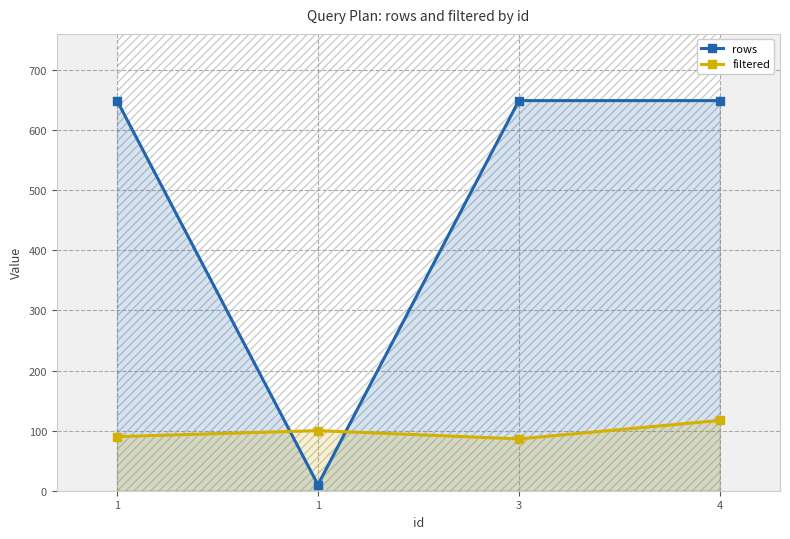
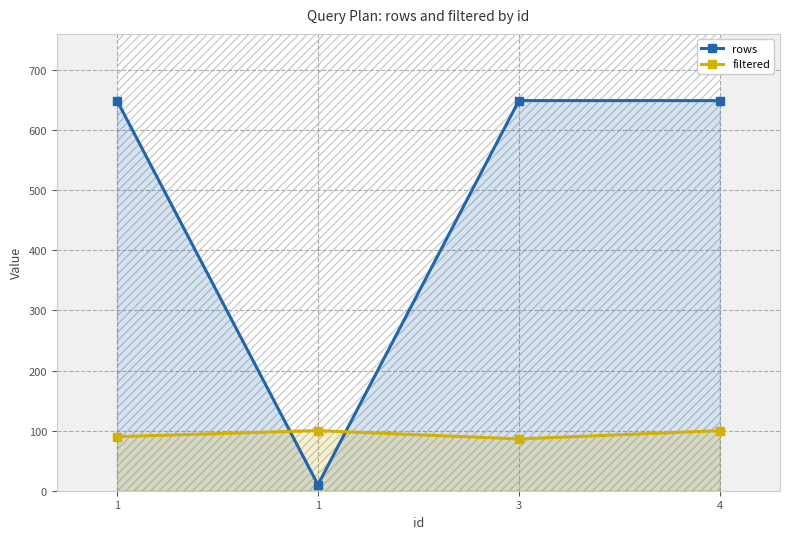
  {
    "rows": {
      "3": 650,
      "4": 650
    },
    "filtered": {
      "3": 90,
-     "4": 120
+     "4": 100
    }
  }
